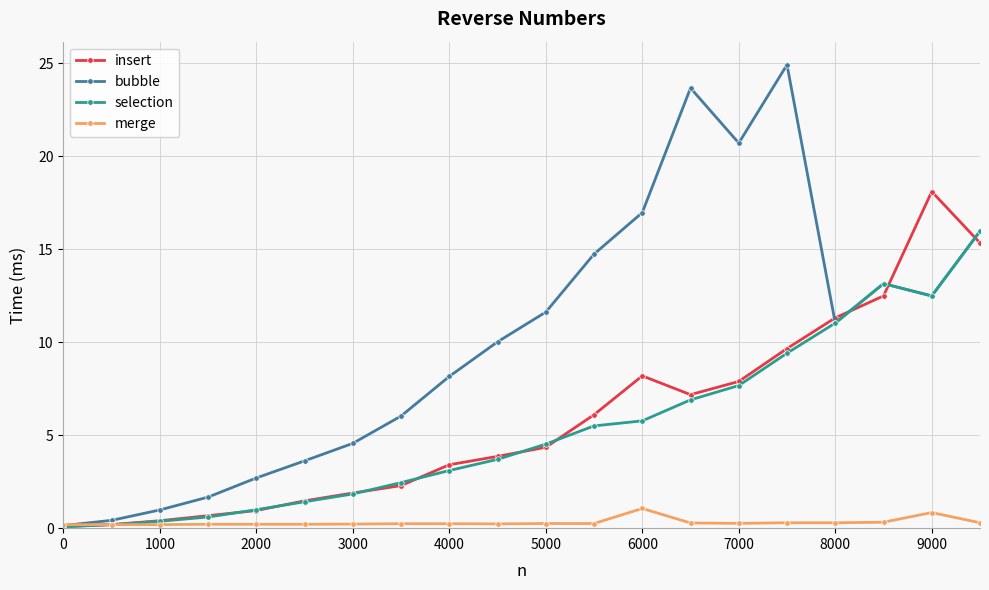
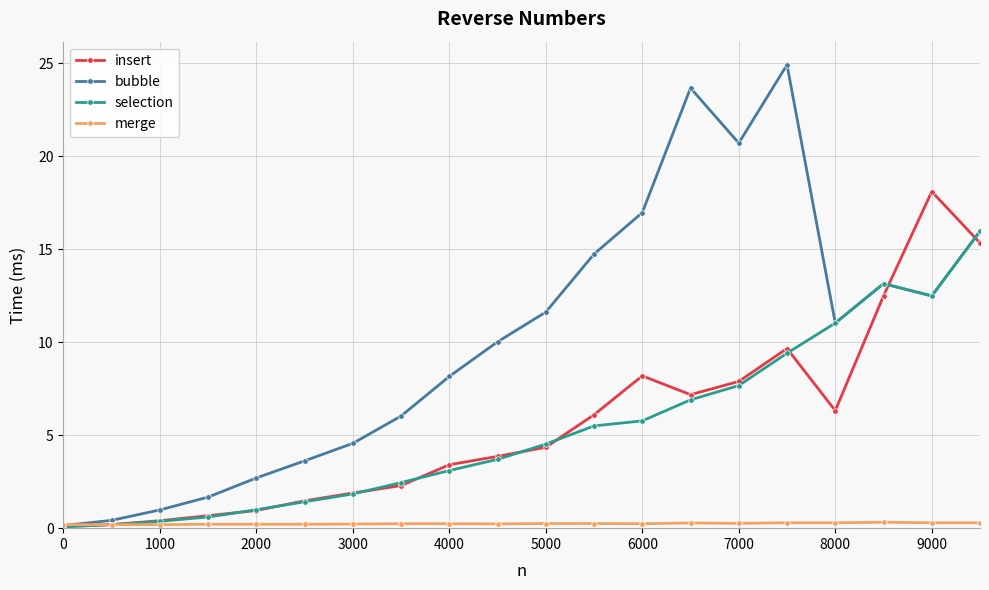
  {
    "insert": {
      "4000": 3.4,
      "5000": 4.4,
      "6000": 8.2,
      "7000": 7.9,
-     "8000": 11.3,
+     "8000": 6.3,
      "9000": 18.1
    },
    "merge": {
      "1000": 0.2,
      "2000": 0.2,
      "3000": 0.2,
      "4000": 0.2,
      "5000": 0.3,
-     "6000": 1.1,
+     "6000": 0.2,
      "7000": 0.3,
      "8000": 0.3,
-     "9000": 0.8
+     "9000": 0.3
    }
  }
